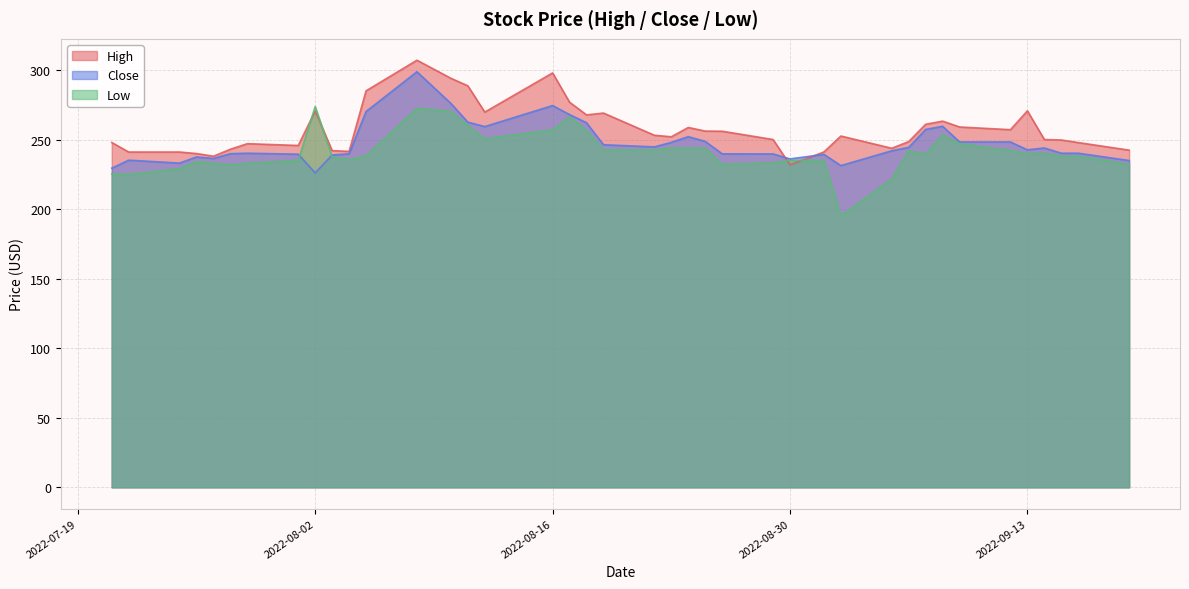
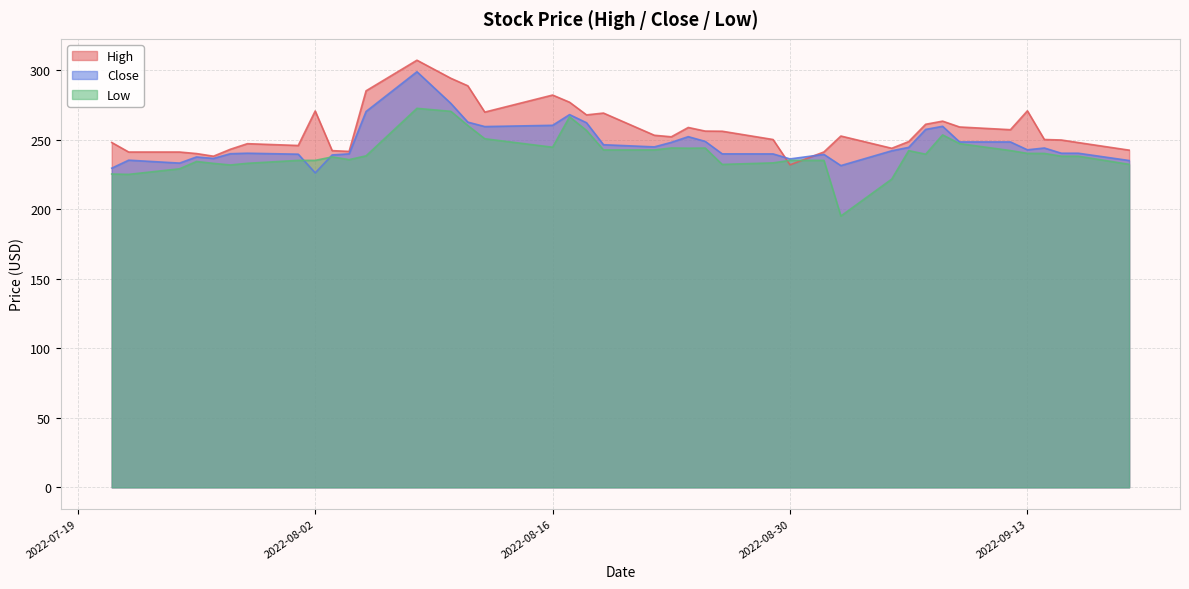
  {
    "High": {
      "2022-08-02": 271,
-     "2022-08-16": 298,
+     "2022-08-16": 282,
      "2022-08-30": 232,
      "2022-09-13": 271
    },
    "Close": {
      "2022-08-02": 226,
-     "2022-08-16": 274,
+     "2022-08-16": 260,
      "2022-09-13": 243
    },
    "Low": {
-     "2022-08-02": 274,
-     "2022-08-16": 257,
+     "2022-08-02": 235,
+     "2022-08-16": 244,
      "2022-09-13": 240
    }
  }
